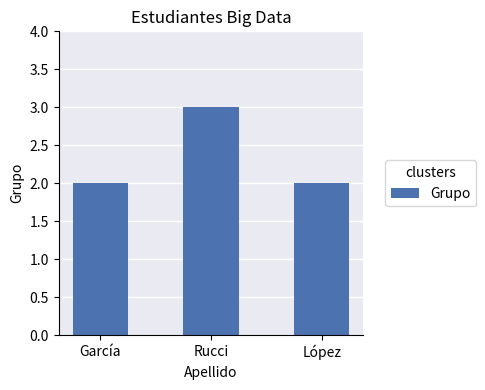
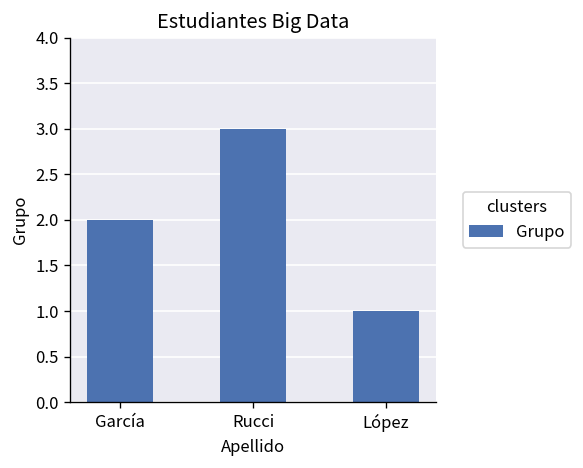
  {
    "García": 2,
    "Rucci": 3,
-   "López": 2
+   "López": 1
  }
